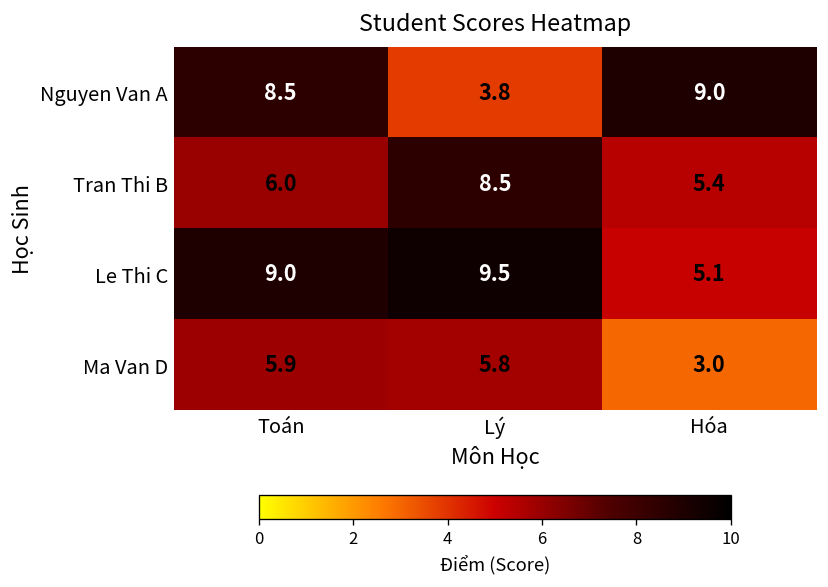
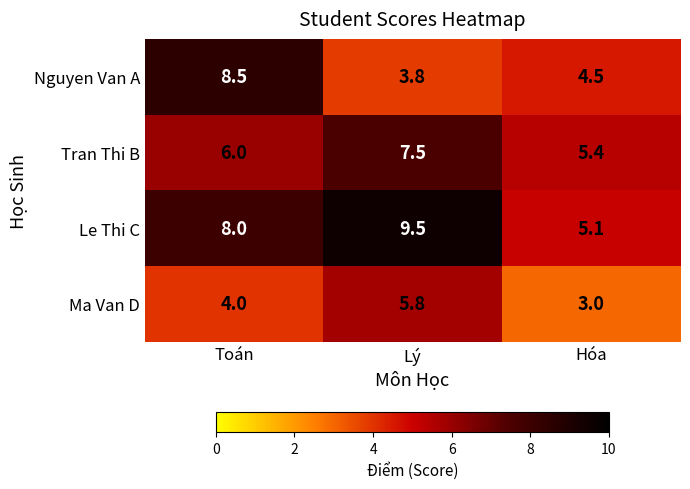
  {
    "Nguyen Van A": {
      "Toán": 8.5,
      "Lý": 3.8,
-     "Hóa": 9.0
+     "Hóa": 4.5
    },
    "Tran Thi B": {
      "Toán": 6.0,
-     "Lý": 8.5,
+     "Lý": 7.5,
      "Hóa": 5.4
    },
    "Le Thi C": {
-     "Toán": 9.0,
+     "Toán": 8.0,
      "Lý": 9.5,
      "Hóa": 5.1
    },
    "Ma Van D": {
-     "Toán": 5.9,
+     "Toán": 4.0,
      "Lý": 5.8,
      "Hóa": 3.0
    }
  }
